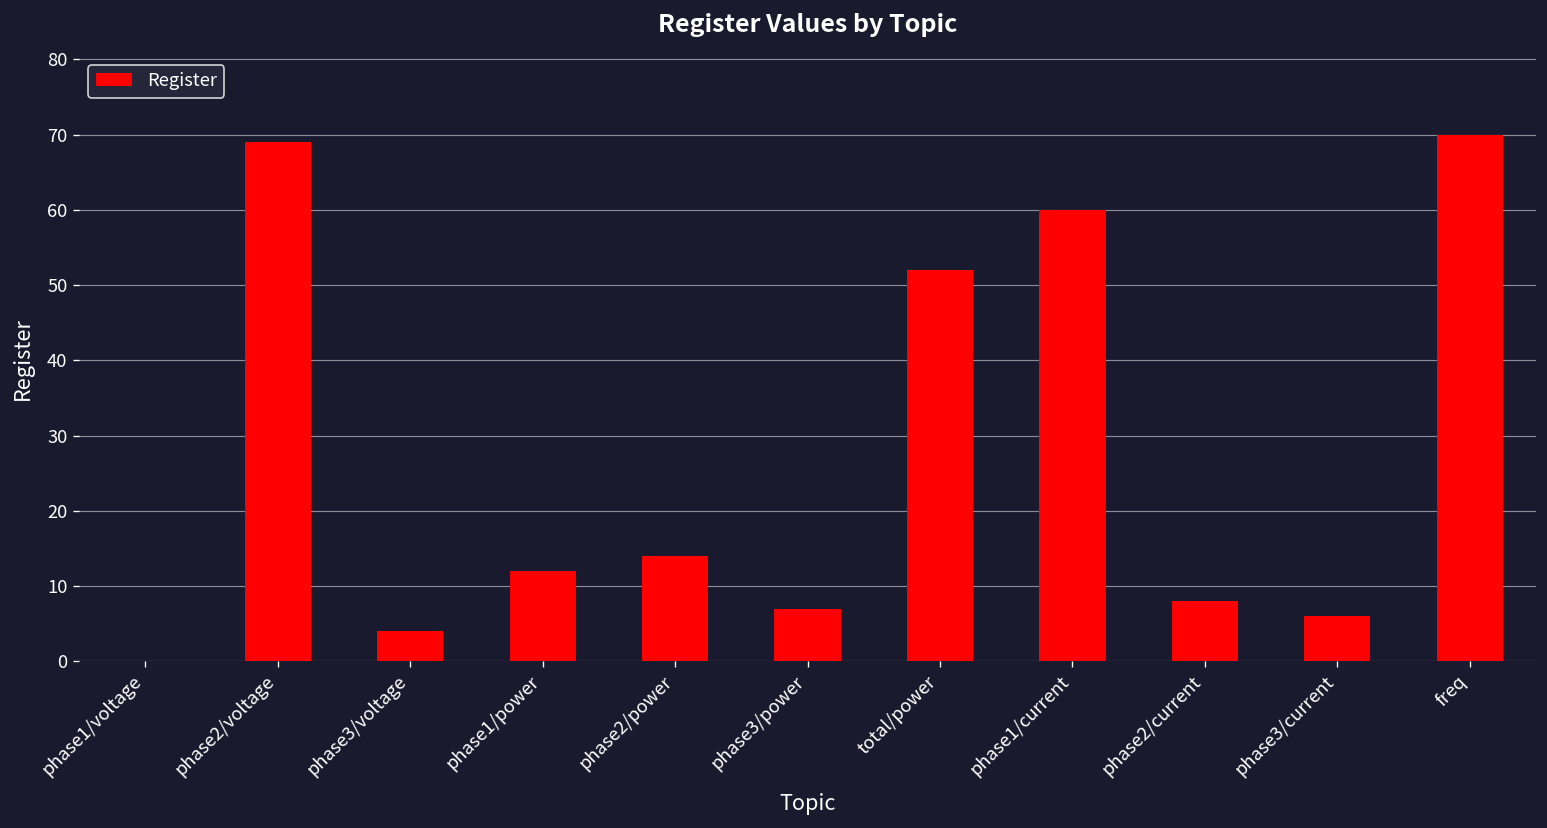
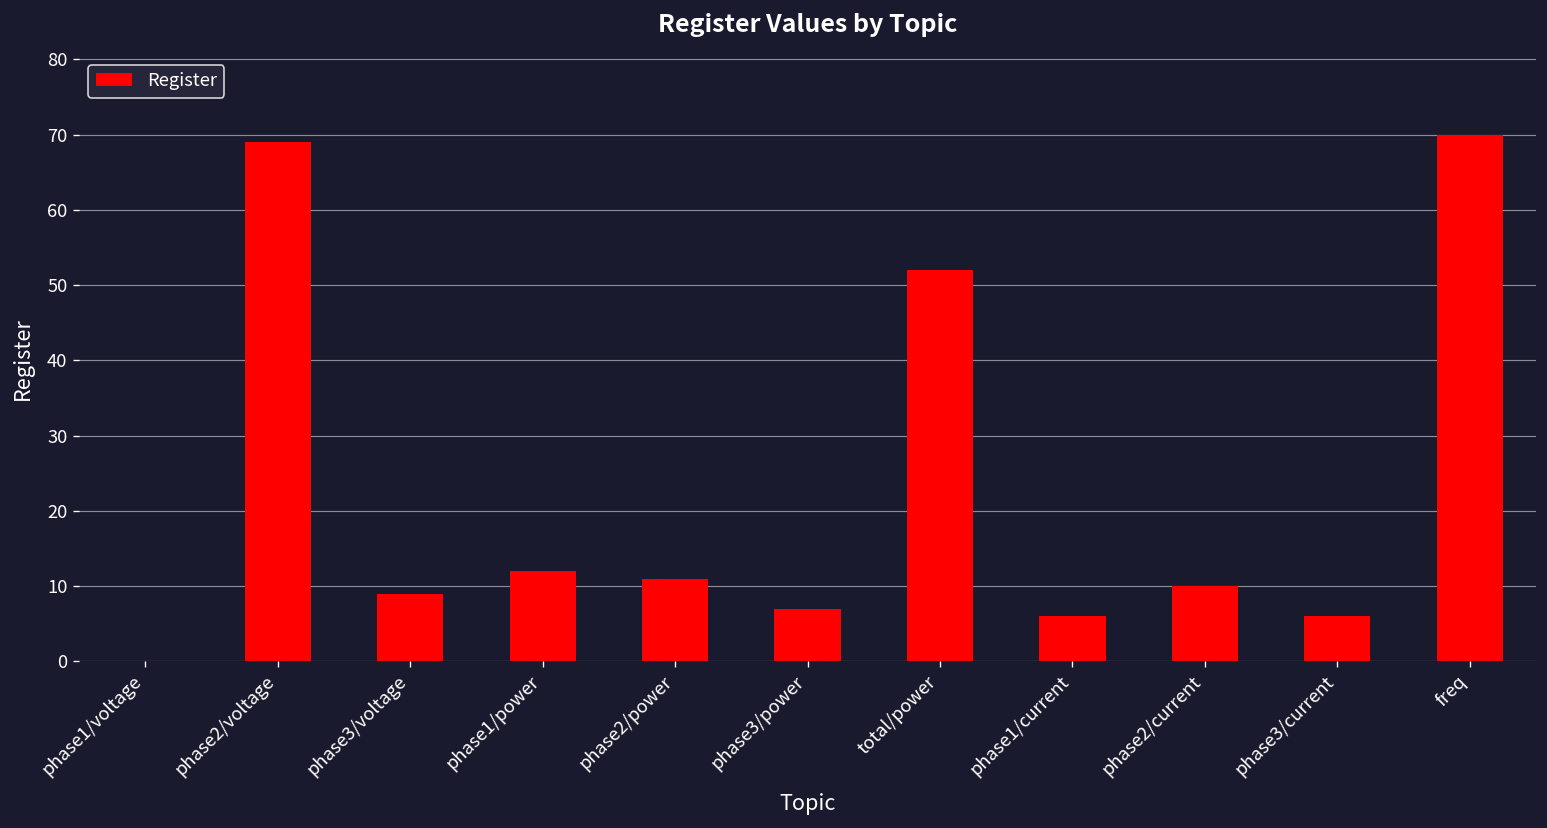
  {
    "phase1/voltage": 0,
    "phase2/voltage": 69,
-   "phase3/voltage": 4,
+   "phase3/voltage": 9,
    "phase1/power": 12,
-   "phase2/power": 14,
+   "phase2/power": 11,
    "phase3/power": 7,
    "total/power": 52,
-   "phase1/current": 60,
-   "phase2/current": 8,
+   "phase1/current": 6,
+   "phase2/current": 10,
    "phase3/current": 6,
    "freq": 70
  }
